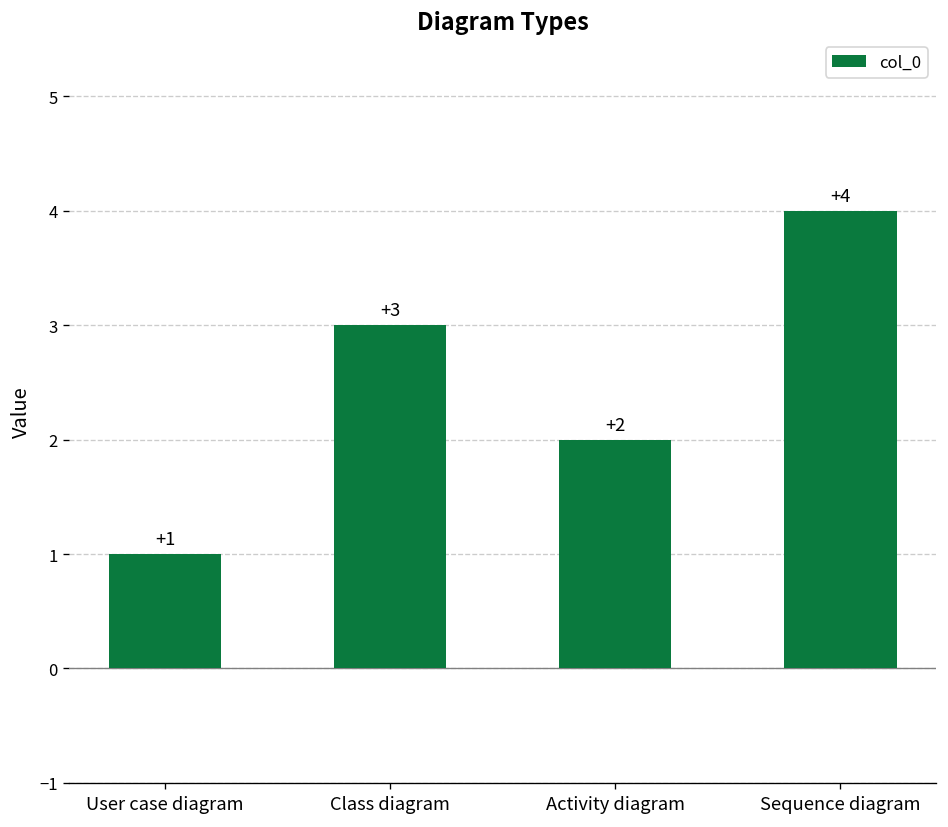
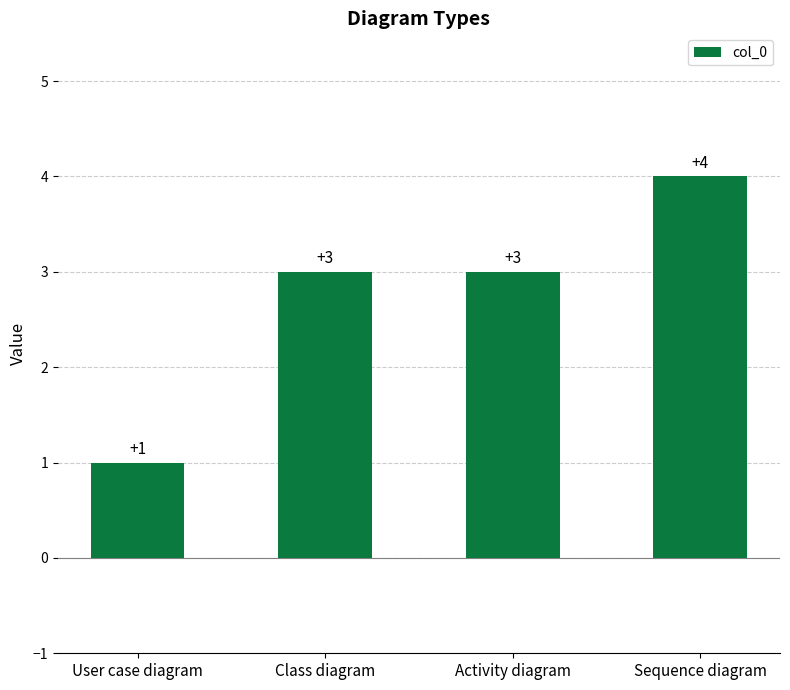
  {
    "User case diagram": "+1",
    "Class diagram": "+3",
-   "Activity diagram": "+2",
+   "Activity diagram": "+3",
    "Sequence diagram": "+4"
  }
